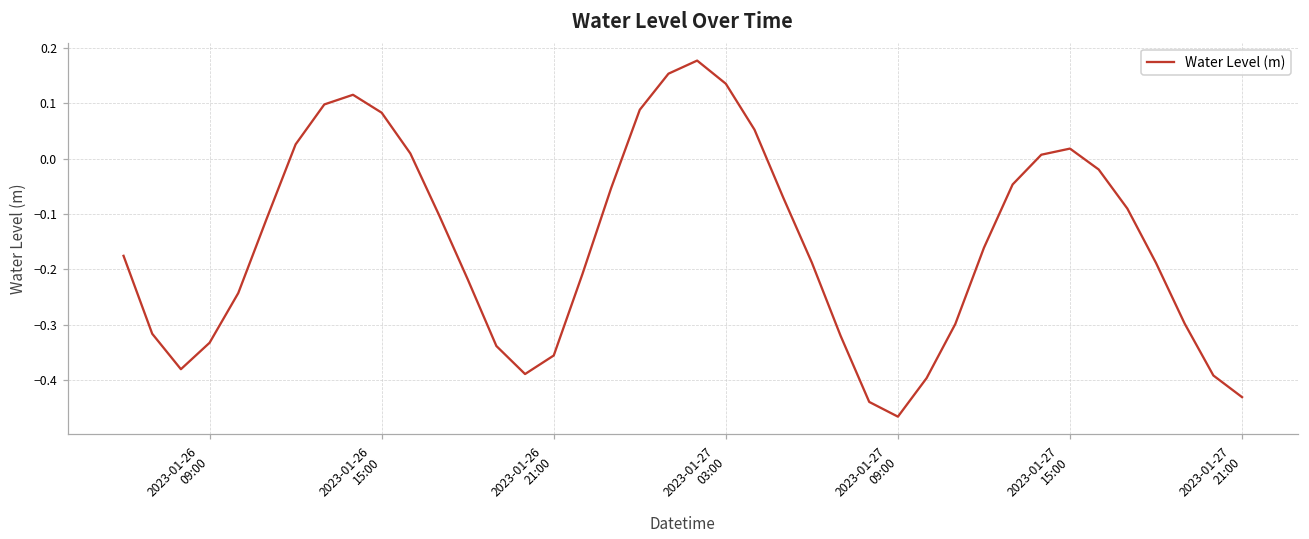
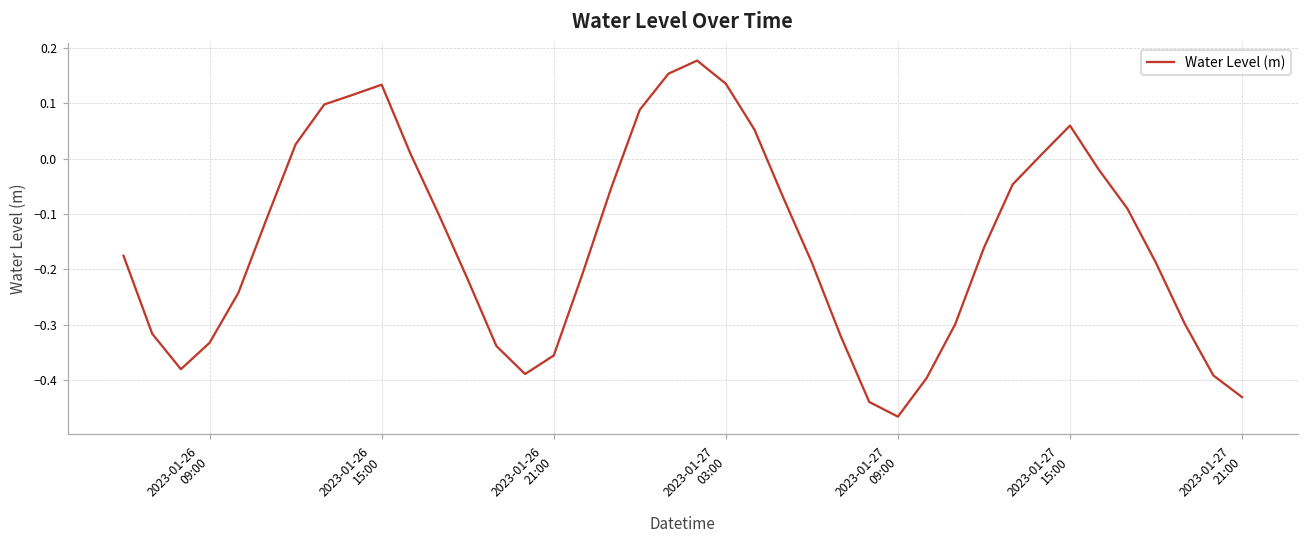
  {
    "2023-01-26 09:00": -0.33,
-   "2023-01-26 15:00": 0.08,
+   "2023-01-26 15:00": 0.13,
    "2023-01-26 21:00": -0.36,
    "2023-01-27 03:00": 0.14,
    "2023-01-27 09:00": -0.47,
-   "2023-01-27 15:00": 0.02,
+   "2023-01-27 15:00": 0.06,
    "2023-01-27 21:00": -0.43
  }
